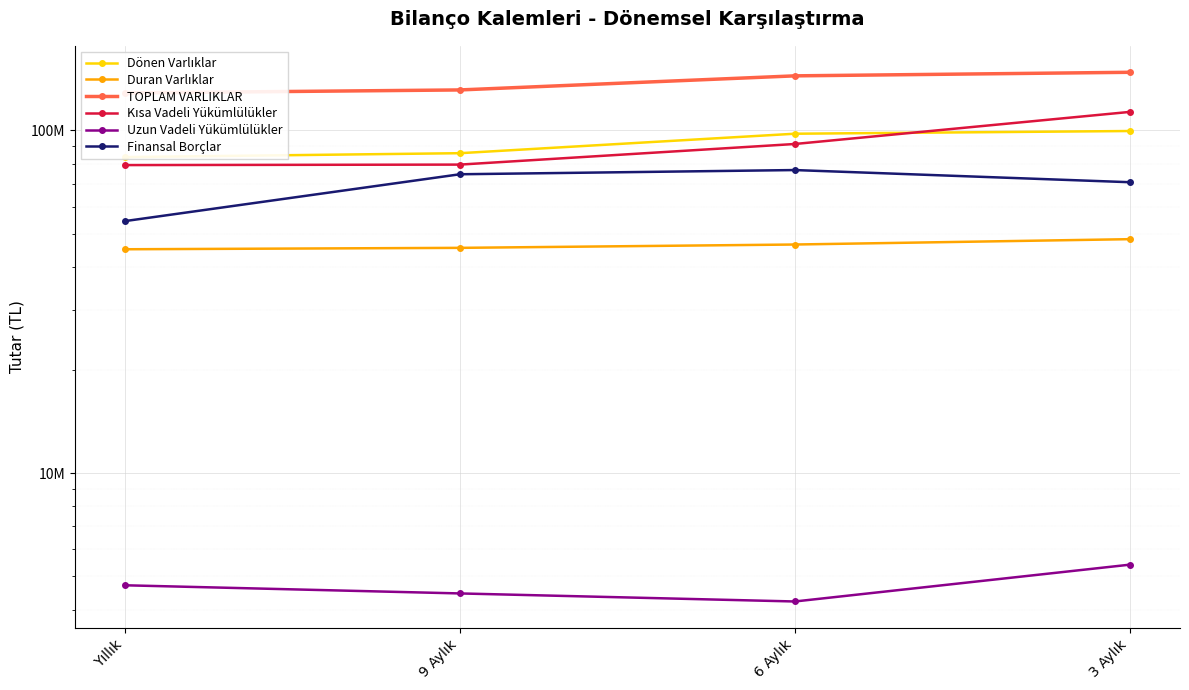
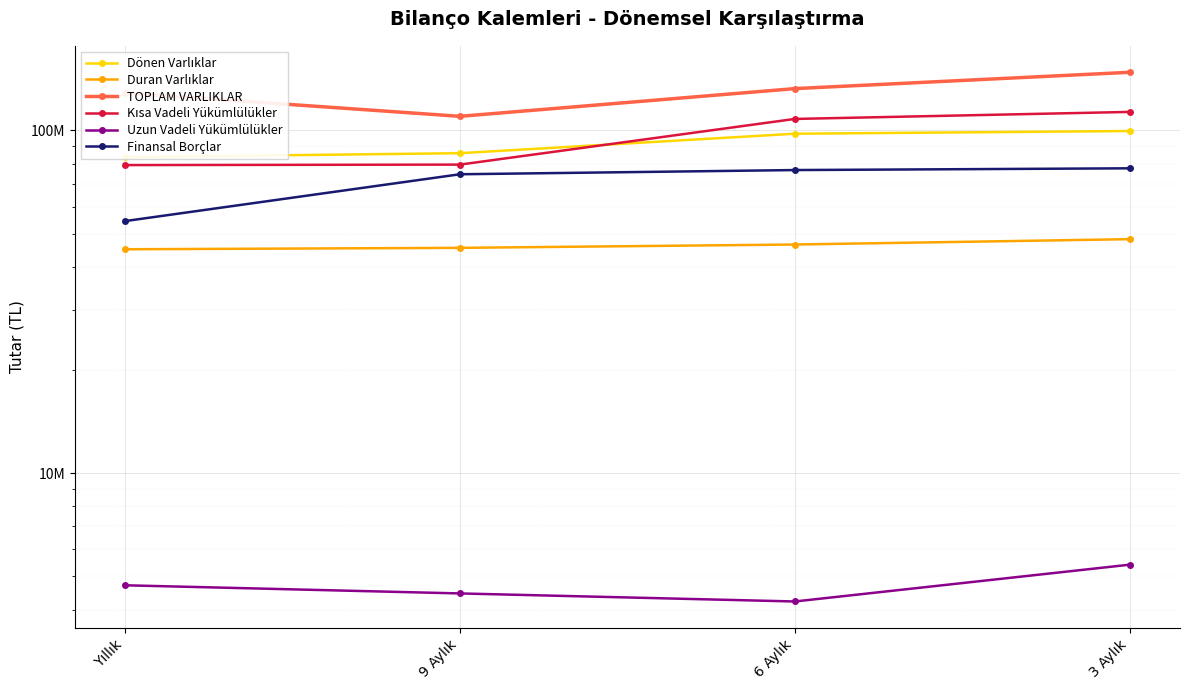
  {
    "TOPLAM VARLIKLAR": {
-     "9 Aylık": 131000000,
-     "6 Aylık": 144000000,
+     "9 Aylık": 110000000,
+     "6 Aylık": 132000000,
      "3 Aylık": 148000000
    },
    "Kısa Vadeli Yükümlülükler": {
      "Yıllık": 79000000,
      "9 Aylık": 80000000,
-     "6 Aylık": 91000000,
+     "6 Aylık": 108000000,
      "3 Aylık": 113000000
    },
    "Uzun Vadeli Yükümlülükler": {
      "Yıllık": 4700000,
      "9 Aylık": 4500000,
      "6 Aylık": 4200000,
      "3 Aylık": 5400000
    },
    "Finansal Borçlar": {
      "Yıllık": 54000000,
      "9 Aylık": 75000000,
      "6 Aylık": 77000000,
-     "3 Aylık": 71000000
+     "3 Aylık": 78000000
    }
  }
